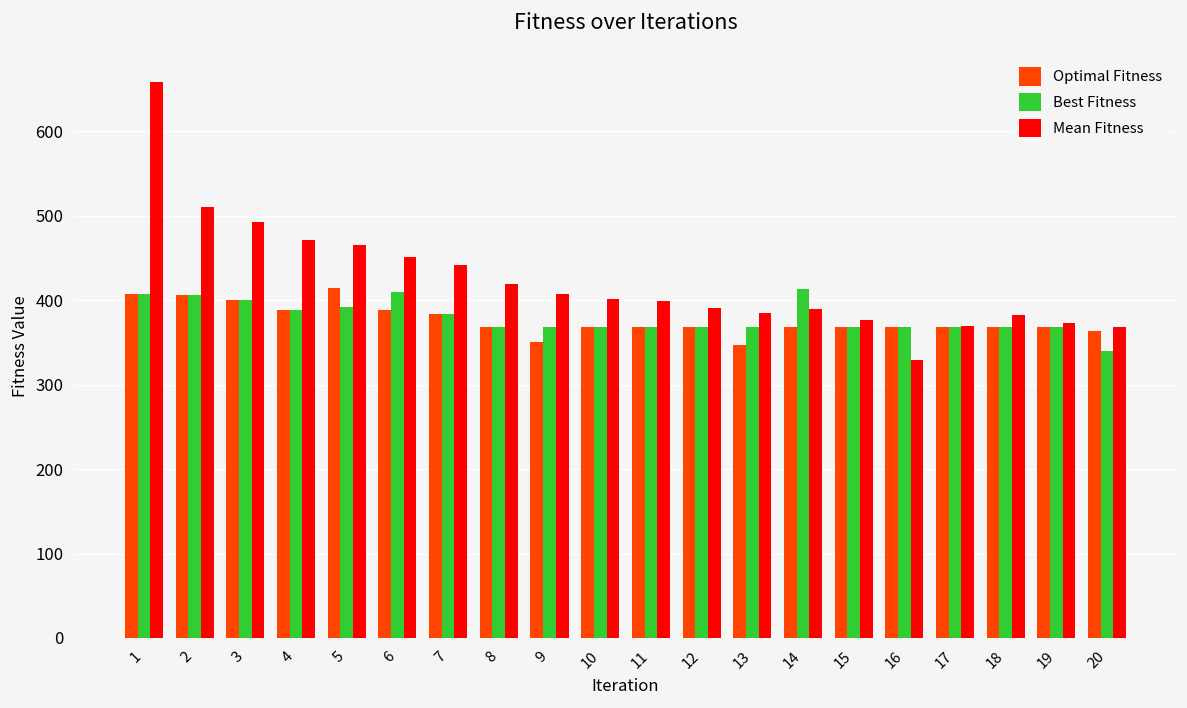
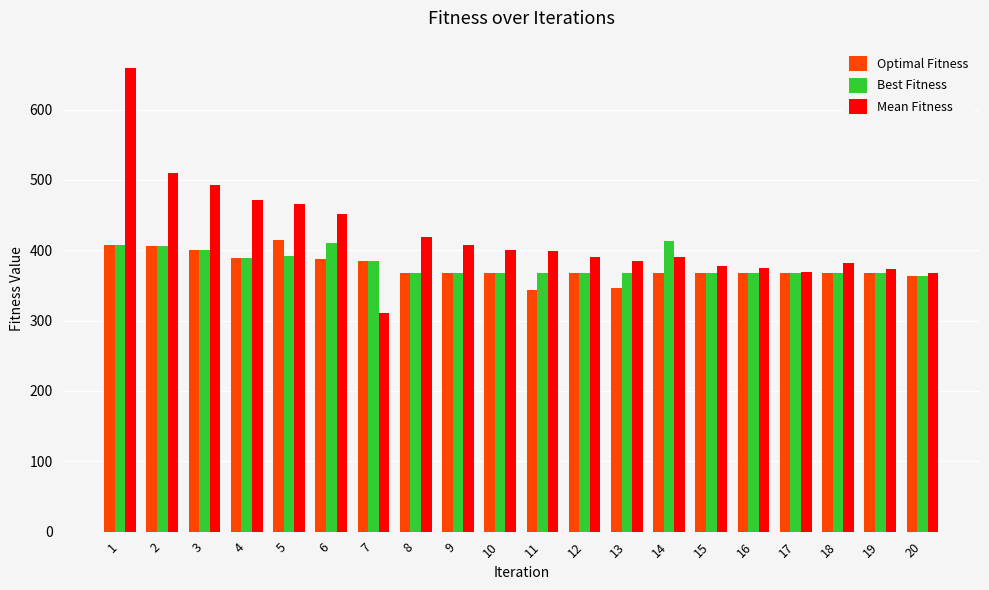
  {
    "Optimal Fitness": {
      "1": 410,
      "2": 410,
      "3": 400,
      "4": 390,
      "5": 410,
      "6": 390,
      "7": 380,
      "8": 370,
-     "9": 350,
+     "9": 370,
      "10": 370,
-     "11": 370,
+     "11": 340,
      "12": 370,
      "13": 350,
      "14": 370,
      "15": 370,
      "16": 370,
      "17": 370,
      "18": 370,
      "19": 370,
      "20": 360
    },
    "Best Fitness": {
      "1": 410,
      "2": 410,
      "3": 400,
      "4": 390,
      "5": 390,
      "6": 410,
      "7": 380,
      "8": 370,
      "9": 370,
      "10": 370,
      "11": 370,
      "12": 370,
      "13": 370,
      "14": 410,
      "15": 370,
      "16": 370,
      "17": 370,
      "18": 370,
      "19": 370,
-     "20": 340
+     "20": 360
    },
    "Mean Fitness": {
      "1": 660,
      "2": 510,
      "3": 490,
      "4": 470,
      "5": 470,
      "6": 450,
-     "7": 440,
+     "7": 310,
      "8": 420,
      "9": 410,
      "10": 400,
      "11": 400,
      "12": 390,
      "13": 390,
      "14": 390,
      "15": 380,
-     "16": 330,
+     "16": 380,
      "17": 370,
      "18": 380,
      "19": 370,
      "20": 370
    }
  }
